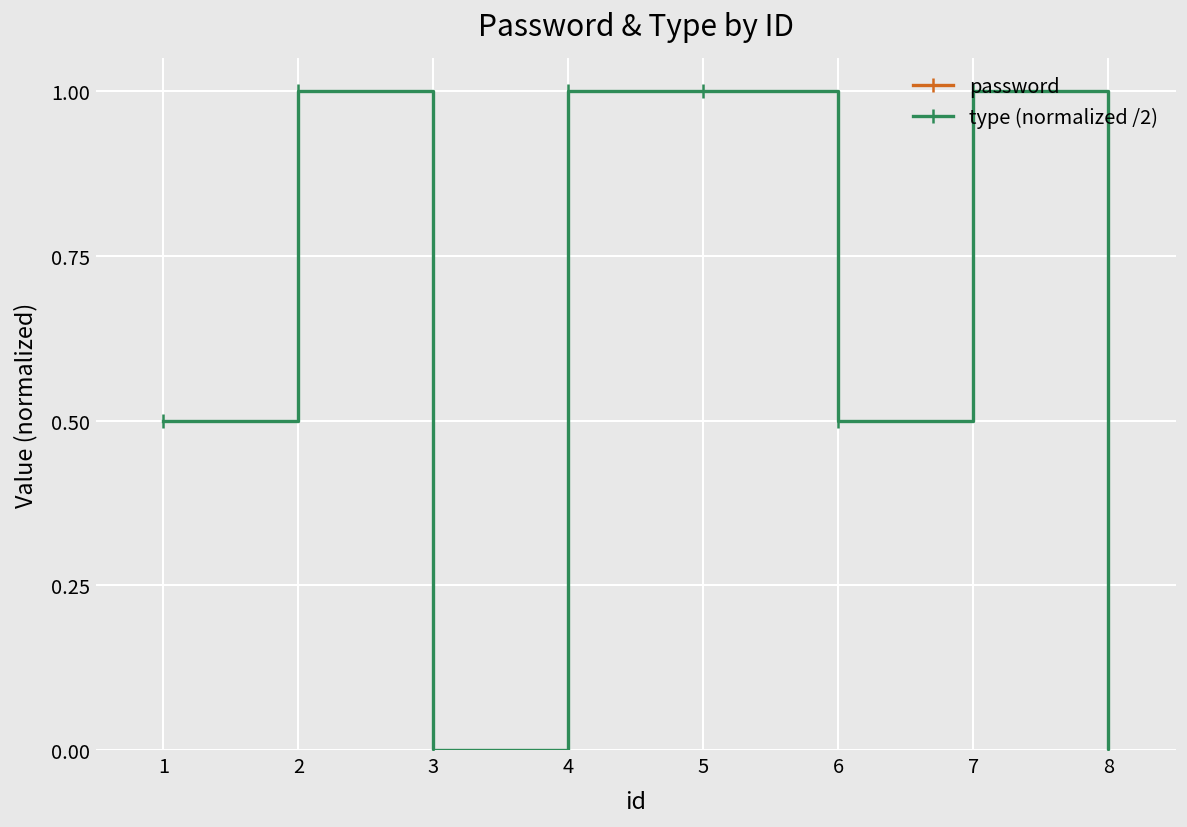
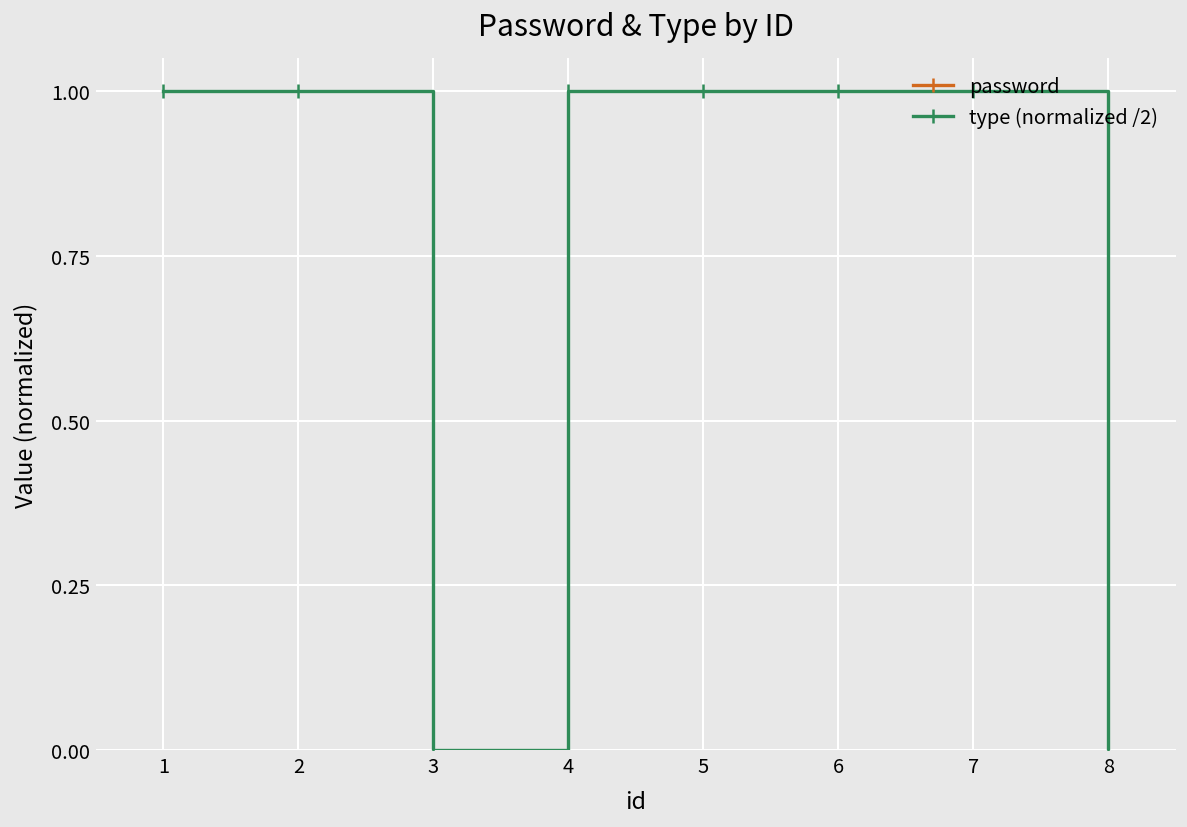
  {
    "type (normalized /2)": {
-     "1": 0.50,
+     "1": 1.00,
      "2": 1.00,
      "3": 0.00,
      "4": 1.00,
      "5": 1.00,
-     "6": 0.50,
+     "6": 1.00,
      "7": 1.00,
      "8": 0.00
    }
  }
